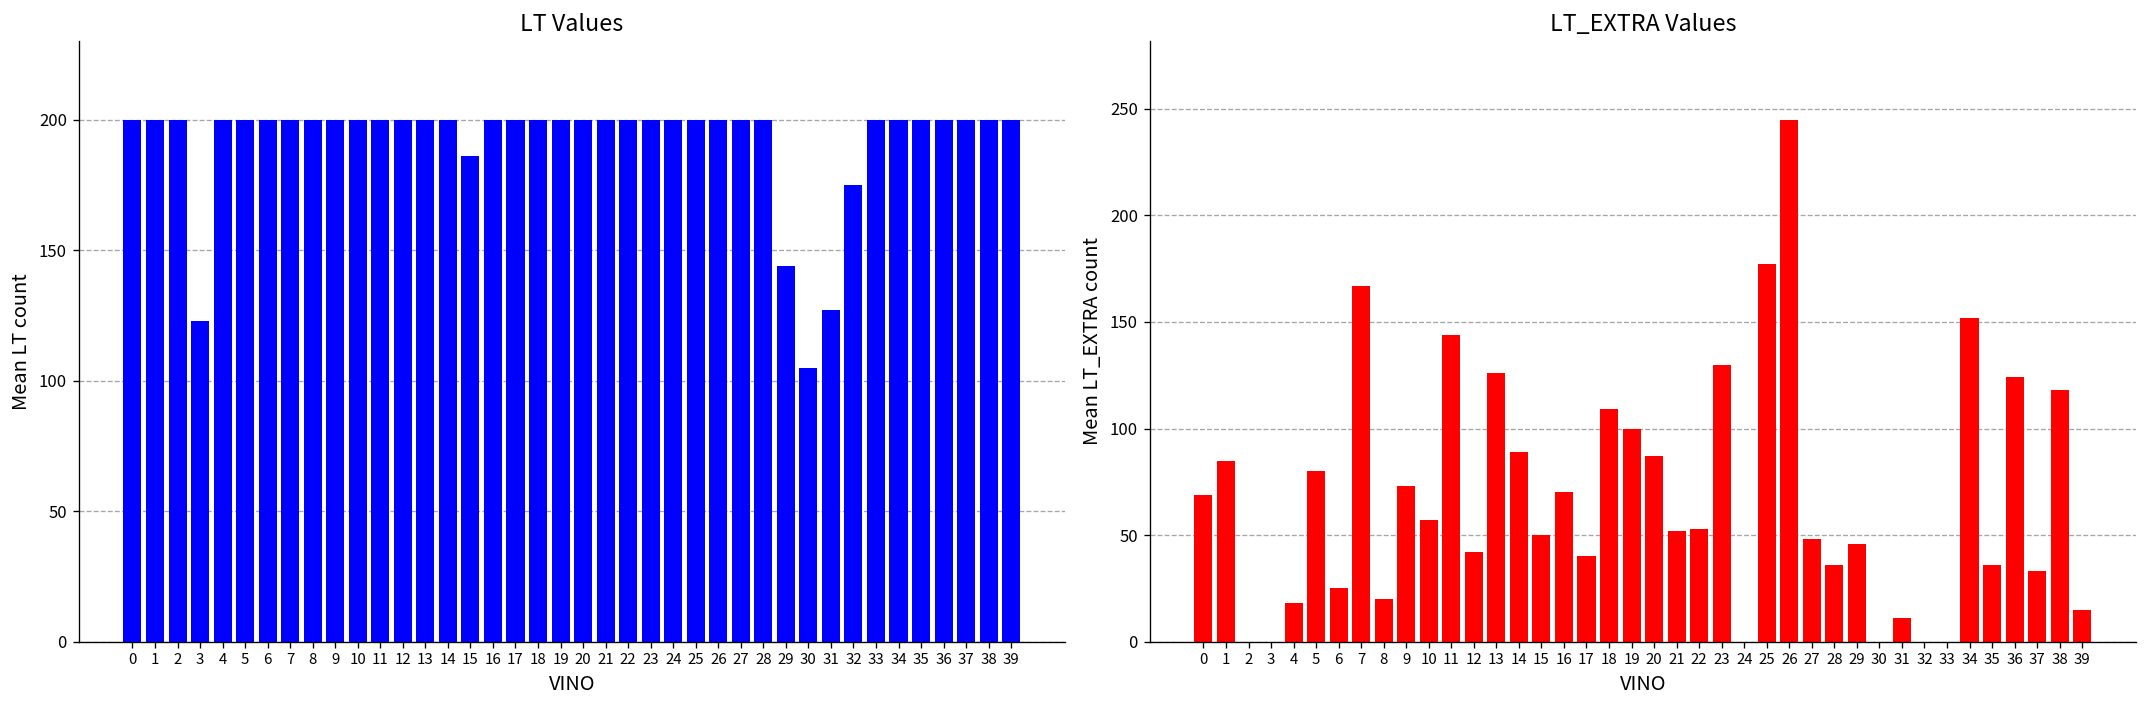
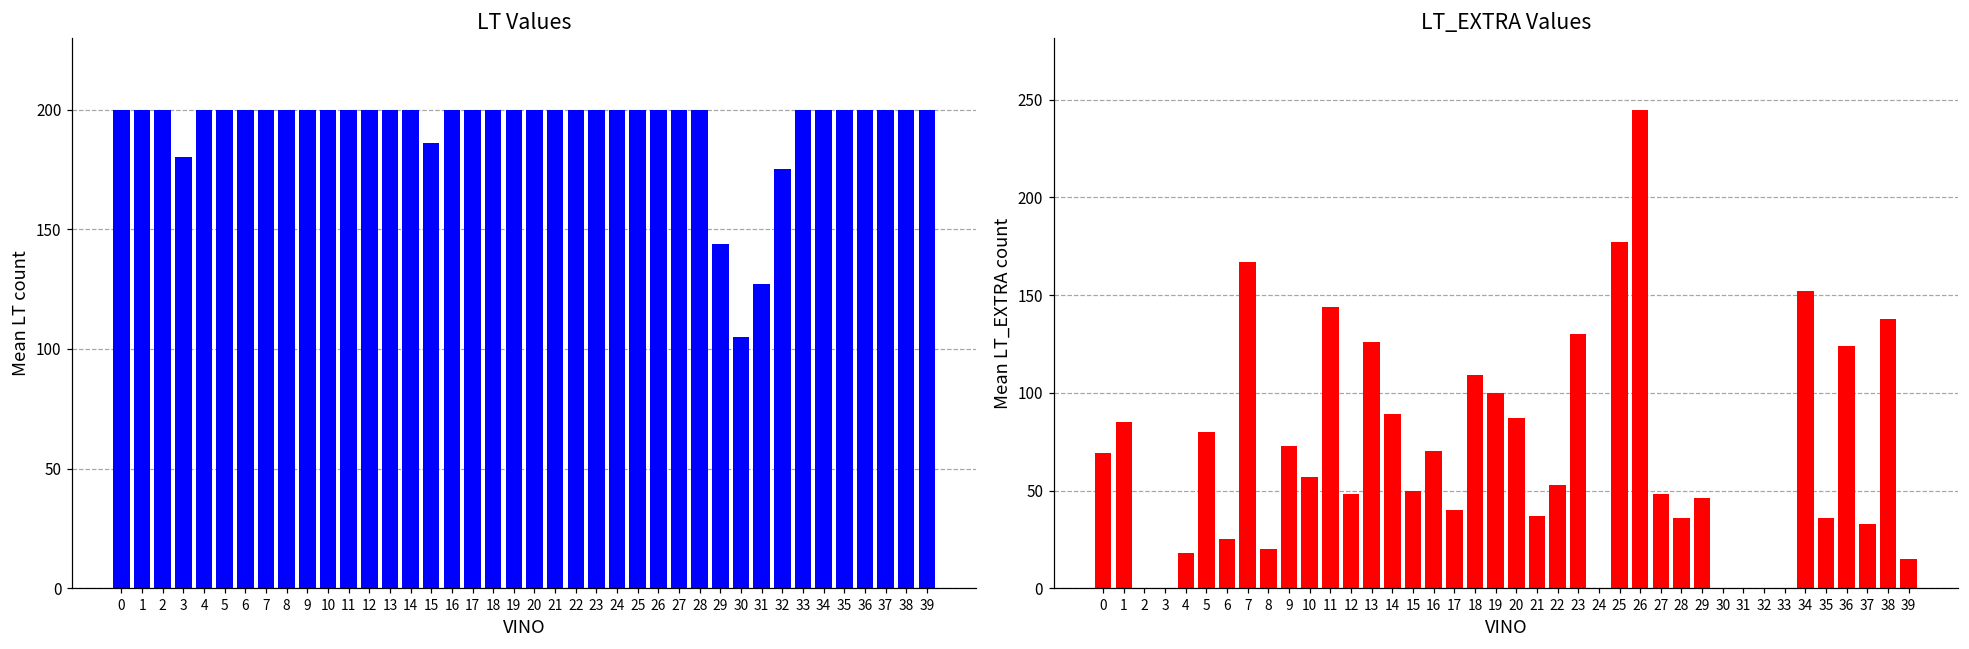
  {
    "LT Values": {
      "0": 200,
      "1": 200,
      "2": 200,
-     "3": 123,
+     "3": 180,
      "4": 200,
      "5": 200,
      "6": 200,
      "7": 200,
      "8": 200,
      "9": 200,
      "10": 200,
      "11": 200,
      "12": 200,
      "13": 200,
      "14": 200,
      "15": 186,
      "16": 200,
      "17": 200,
      "18": 200,
      "19": 200,
      "20": 200,
      "21": 200,
      "22": 200,
      "23": 200,
      "24": 200,
      "25": 200,
      "26": 200,
      "27": 200,
      "28": 200,
      "29": 144,
      "30": 105,
      "31": 127,
      "32": 175,
      "33": 200,
      "34": 200,
      "35": 200,
      "36": 200,
      "37": 200,
      "38": 200,
      "39": 200
    },
    "LT_EXTRA Values": {
      "0": 69,
      "1": 85,
      "2": 0,
      "3": 0,
      "4": 18,
      "5": 80,
      "6": 25,
      "7": 167,
      "8": 20,
      "9": 73,
      "10": 57,
      "11": 144,
-     "12": 42,
+     "12": 48,
      "13": 126,
      "14": 89,
      "15": 50,
      "16": 70,
      "17": 40,
      "18": 109,
      "19": 100,
      "20": 87,
-     "21": 52,
+     "21": 37,
      "22": 53,
      "23": 130,
      "24": 0,
      "25": 177,
      "26": 245,
      "27": 48,
      "28": 36,
      "29": 46,
      "30": 0,
-     "31": 11,
+     "31": 0,
      "32": 0,
      "33": 0,
      "34": 152,
      "35": 36,
      "36": 124,
      "37": 33,
-     "38": 118,
+     "38": 138,
      "39": 15
    }
  }
